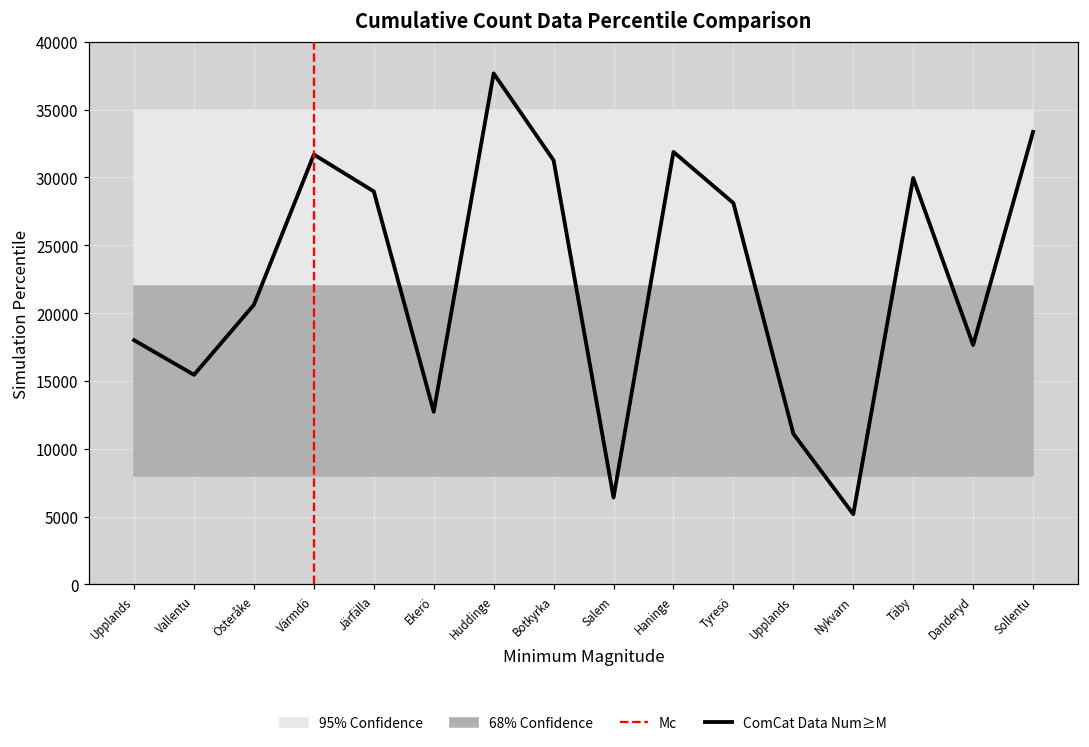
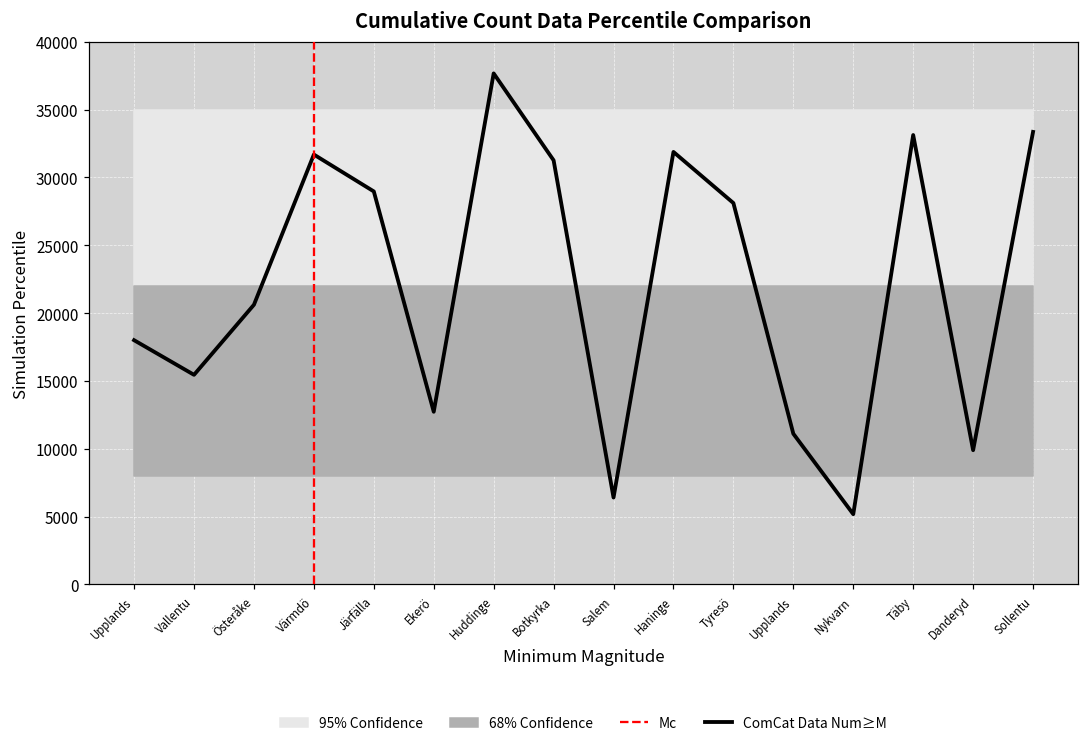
  {
    "ComCat Data Num≥M": {
      "Vallentu": 15500,
      "Österåke": 20600,
      "Värmdö": 31700,
      "Järfälla": 29000,
      "Ekerö": 12700,
      "Huddinge": 37700,
      "Botkyrka": 31300,
      "Salem": 6400,
      "Haninge": 31900,
      "Tyresö": 28100,
      "Nykvarn": 5200,
-     "Täby": 30000,
-     "Danderyd": 17700,
+     "Täby": 33100,
+     "Danderyd": 9900,
      "Sollentu": 33400
    },
    "95% Confidence": {
      "Vallentu": 35000,
      "Österåke": 35000,
      "Värmdö": 35000,
      "Järfälla": 35000,
      "Ekerö": 35000,
      "Huddinge": 35000,
      "Botkyrka": 35000,
      "Salem": 35000,
      "Haninge": 35000,
      "Tyresö": 35000,
      "Nykvarn": 35000,
      "Täby": 35000,
      "Danderyd": 35000,
      "Sollentu": 35000
    },
    "68% Confidence": {
      "Vallentu": 22000,
      "Österåke": 22000,
      "Värmdö": 22000,
      "Järfälla": 22000,
      "Ekerö": 22000,
      "Huddinge": 22000,
      "Botkyrka": 22000,
      "Salem": 22000,
      "Haninge": 22000,
      "Tyresö": 22000,
      "Nykvarn": 22000,
      "Täby": 22000,
      "Danderyd": 22000,
      "Sollentu": 22000
    }
  }
